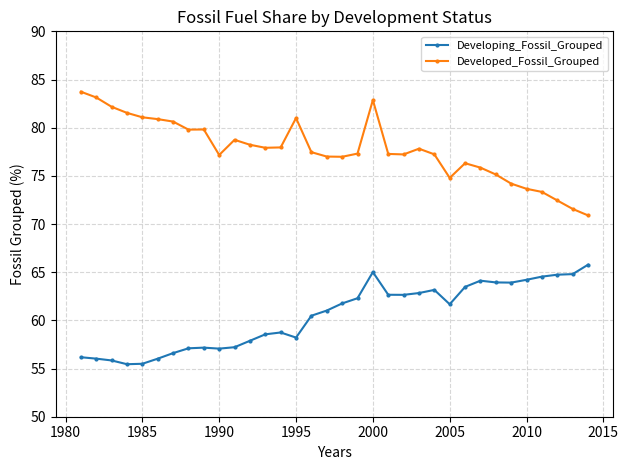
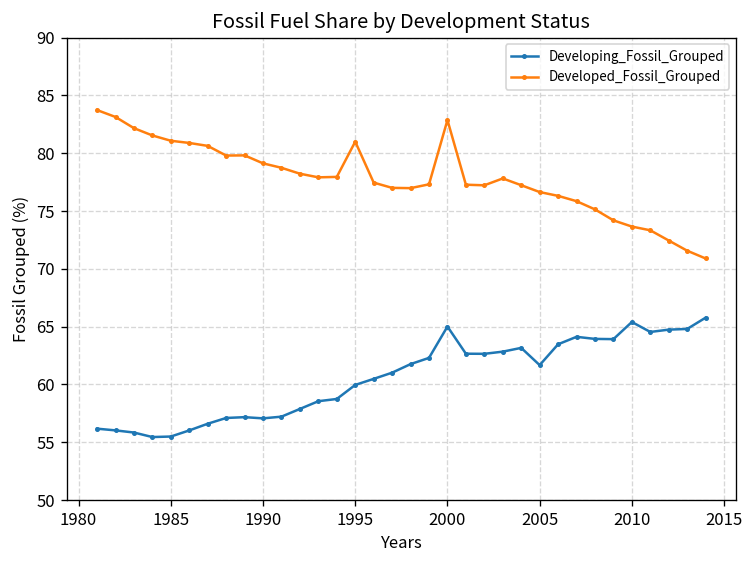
  {
    "Developing_Fossil_Grouped": {
      "1985": 55,
      "1990": 57,
-     "1995": 58,
+     "1995": 60,
      "2000": 65,
      "2005": 62,
-     "2010": 64
+     "2010": 65
    },
    "Developed_Fossil_Grouped": {
      "1985": 81,
-     "1990": 77,
+     "1990": 79,
      "1995": 81,
      "2000": 83,
-     "2005": 75,
+     "2005": 77,
      "2010": 74
    }
  }
